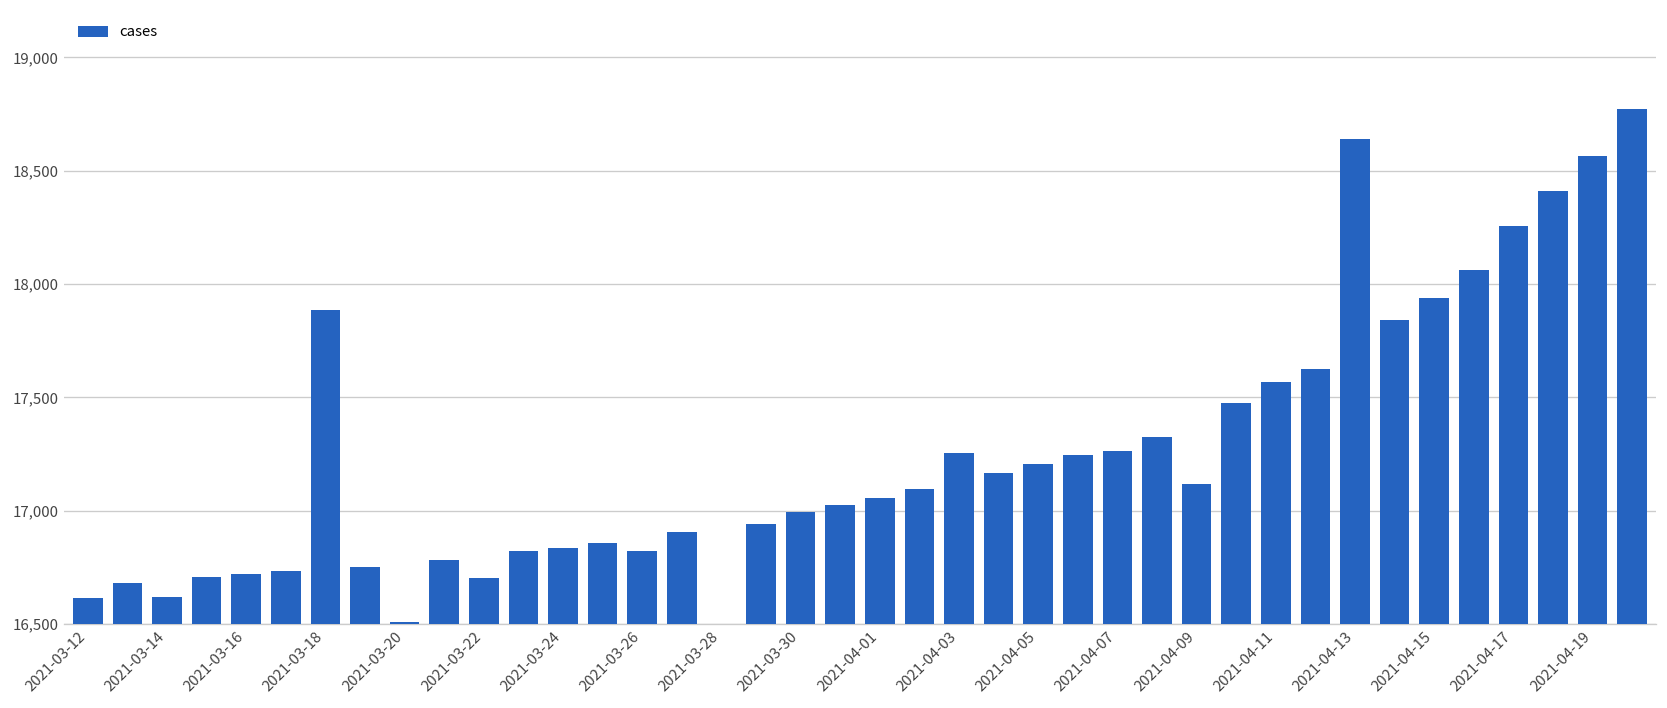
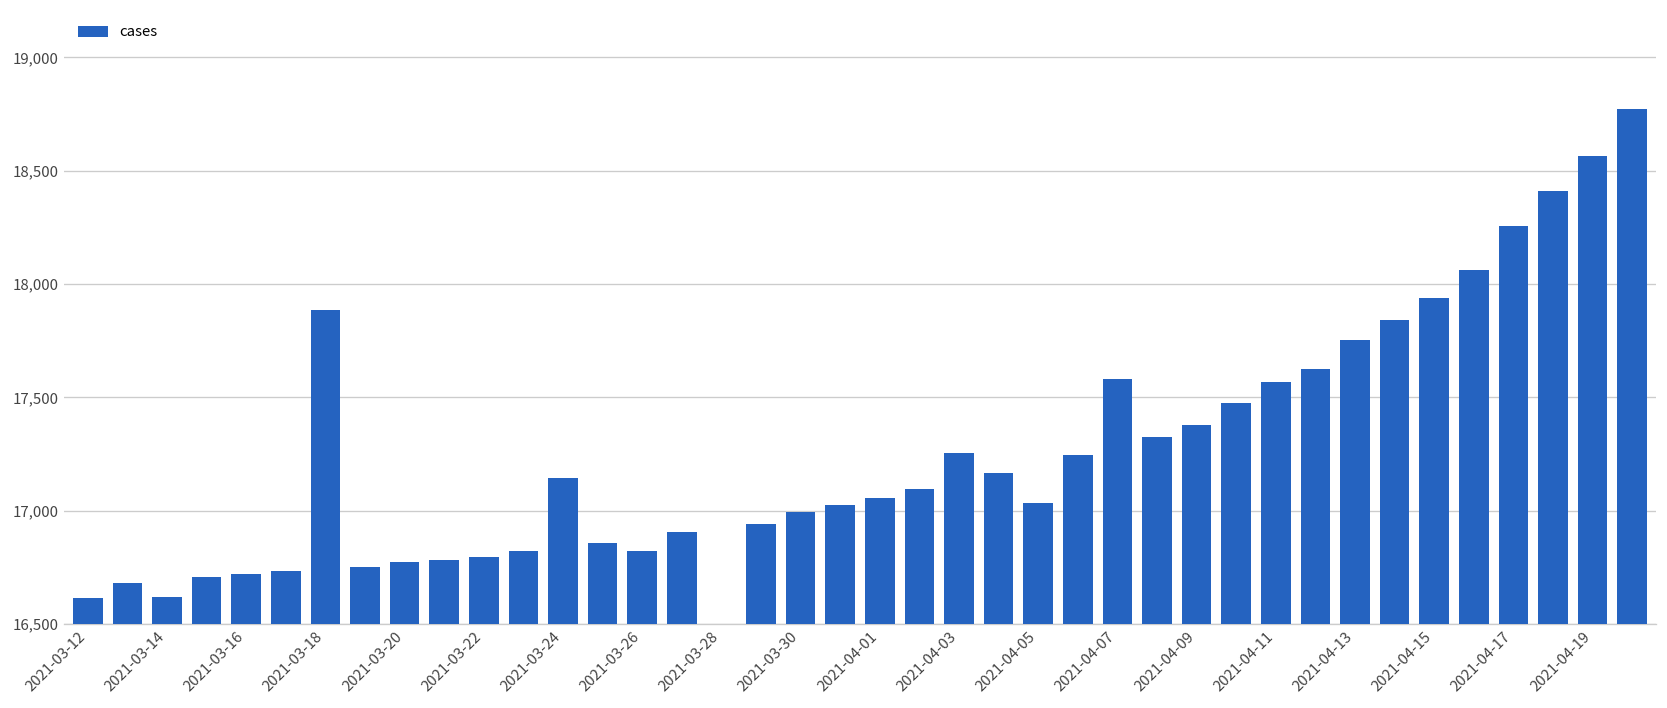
  {
    "2021-03-12": "16,620",
    "2021-03-14": "16,620",
    "2021-03-16": "16,720",
    "2021-03-18": "17,890",
-   "2021-03-20": "16,510",
-   "2021-03-22": "16,700",
-   "2021-03-24": "16,840",
+   "2021-03-20": "16,770",
+   "2021-03-22": "16,800",
+   "2021-03-24": "17,140",
    "2021-03-26": "16,830",
    "2021-03-30": "17,000",
    "2021-04-01": "17,060",
    "2021-04-03": "17,260",
-   "2021-04-05": "17,210",
-   "2021-04-07": "17,260",
-   "2021-04-09": "17,120",
+   "2021-04-05": "17,030",
+   "2021-04-07": "17,580",
+   "2021-04-09": "17,380",
    "2021-04-11": "17,570",
-   "2021-04-13": "18,640",
+   "2021-04-13": "17,750",
    "2021-04-15": "17,940",
    "2021-04-17": "18,260",
    "2021-04-19": "18,570"
  }
